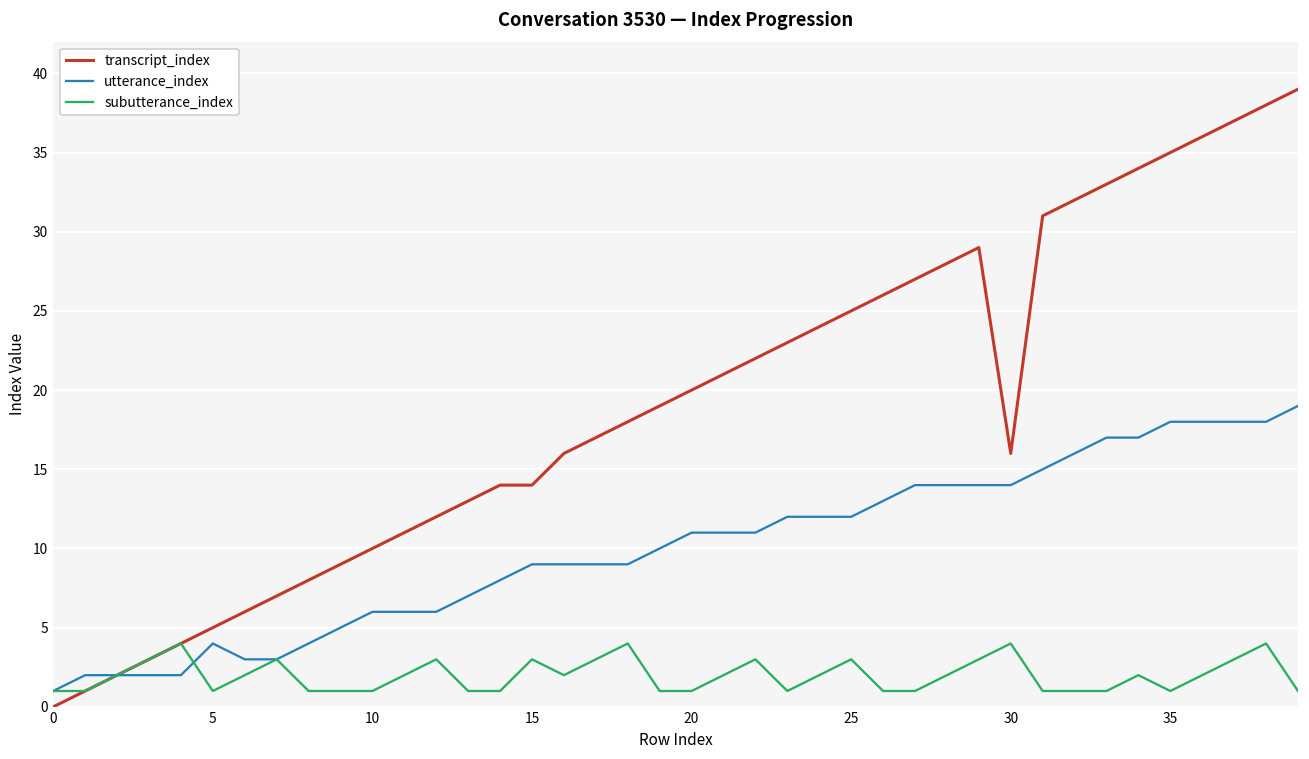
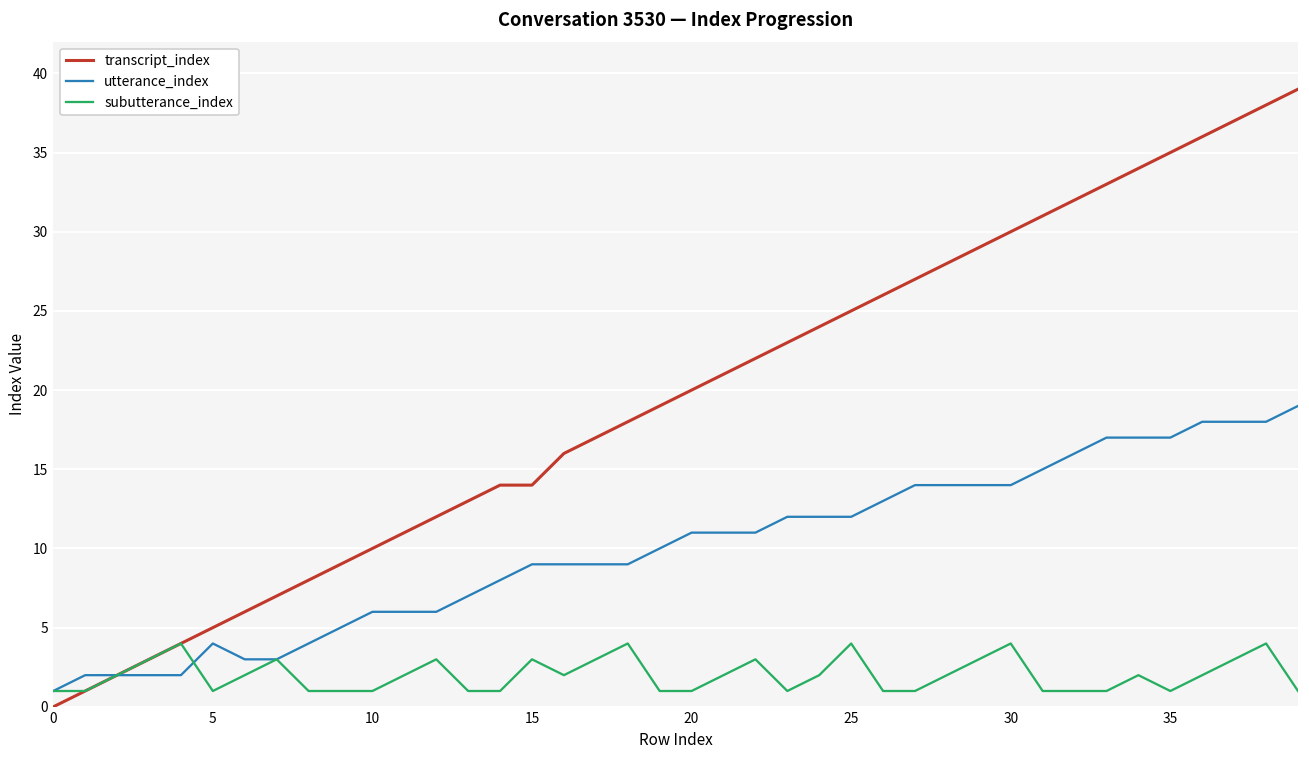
  {
    "transcript_index": {
      "0": 0,
      "5": 5,
      "10": 10,
      "15": 14,
      "20": 20,
      "25": 25,
-     "30": 16,
+     "30": 30,
      "35": 35
    },
    "utterance_index": {
      "5": 4,
      "10": 6,
      "15": 9,
      "20": 11,
      "25": 12,
      "30": 14,
-     "35": 18
+     "35": 17
    },
    "subutterance_index": {
      "5": 1,
      "10": 1,
      "15": 3,
      "20": 1,
-     "25": 3,
+     "25": 4,
      "30": 4,
      "35": 1
    }
  }
